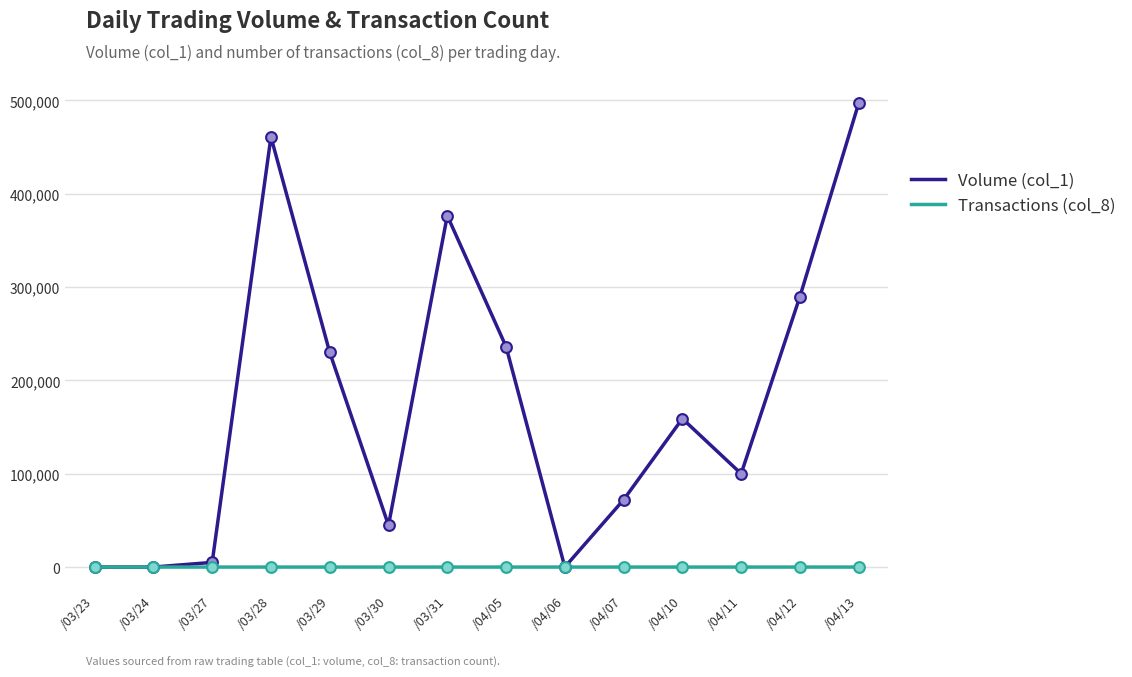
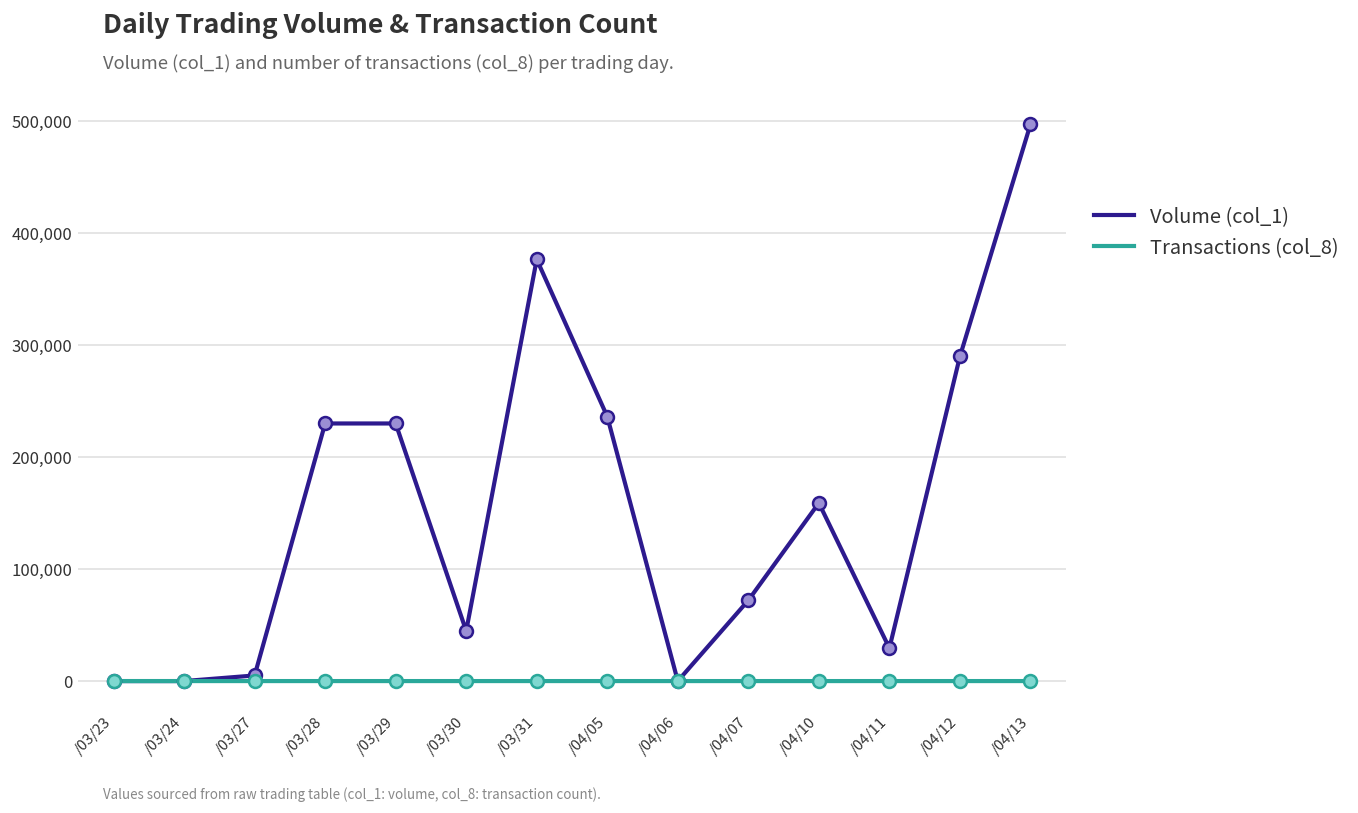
  {
    "Volume (col_1)": {
      "/03/27": "10,000",
-     "/03/28": "460,000",
+     "/03/28": "230,000",
      "/03/29": "230,000",
      "/03/30": "40,000",
      "/03/31": "380,000",
      "/04/05": "240,000",
      "/04/07": "70,000",
      "/04/10": "160,000",
-     "/04/11": "100,000",
+     "/04/11": "30,000",
      "/04/12": "290,000",
      "/04/13": "500,000"
    },
    "Transactions (col_8)": {
      "/03/27": "0",
      "/03/28": "0",
      "/03/29": "0",
      "/03/30": "0",
      "/03/31": "0",
      "/04/05": "0",
      "/04/07": "0",
      "/04/10": "0",
      "/04/11": "0",
      "/04/12": "0",
      "/04/13": "0"
    }
  }
